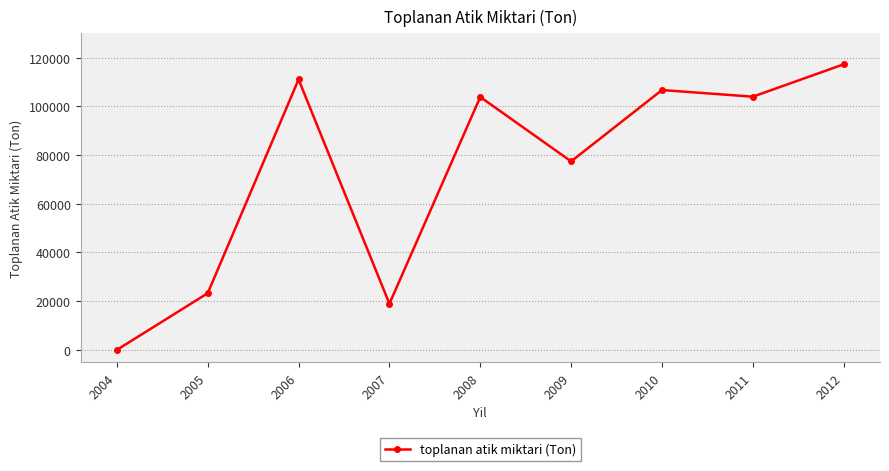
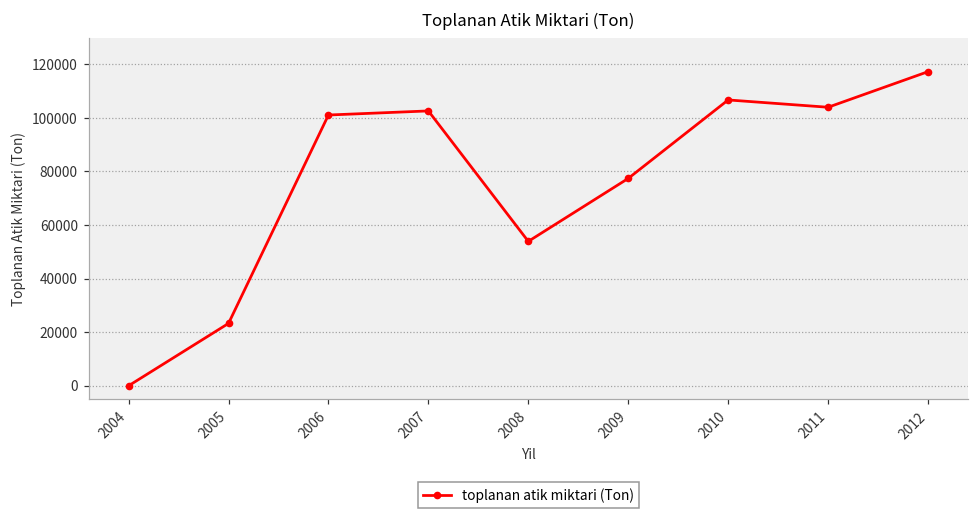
  {
    "2004": 0,
    "2005": 23000,
-   "2006": 111000,
-   "2007": 19000,
-   "2008": 104000,
+   "2006": 101000,
+   "2007": 103000,
+   "2008": 54000,
    "2009": 77000,
    "2010": 107000,
    "2011": 104000,
    "2012": 117000
  }
